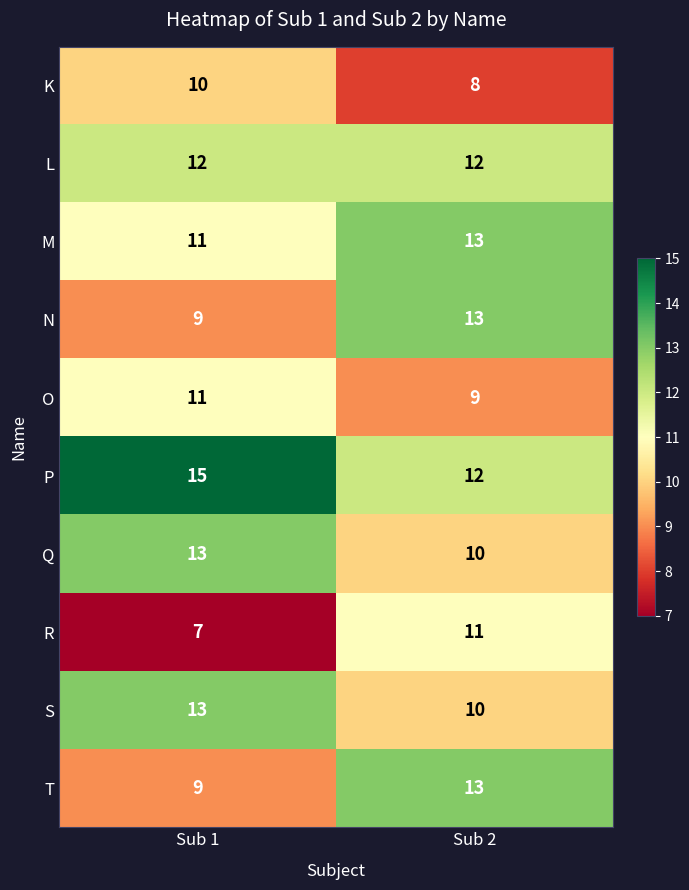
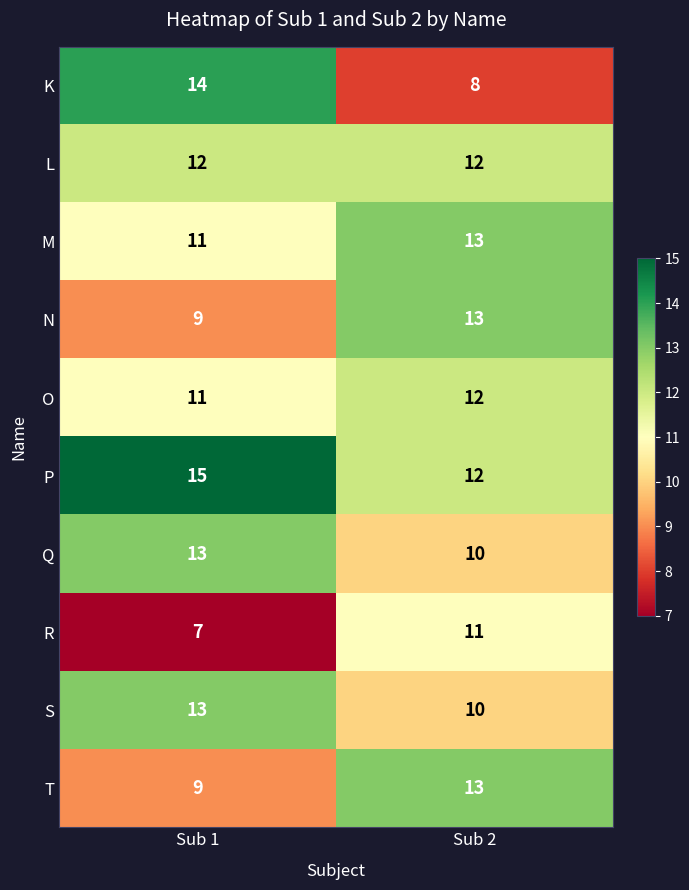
  {
    "K": {
-     "Sub 1": 10,
+     "Sub 1": 14,
      "Sub 2": 8
    },
    "L": {
      "Sub 1": 12,
      "Sub 2": 12
    },
    "M": {
      "Sub 1": 11,
      "Sub 2": 13
    },
    "N": {
      "Sub 1": 9,
      "Sub 2": 13
    },
    "O": {
      "Sub 1": 11,
-     "Sub 2": 9
+     "Sub 2": 12
    },
    "P": {
      "Sub 1": 15,
      "Sub 2": 12
    },
    "Q": {
      "Sub 1": 13,
      "Sub 2": 10
    },
    "R": {
      "Sub 1": 7,
      "Sub 2": 11
    },
    "S": {
      "Sub 1": 13,
      "Sub 2": 10
    },
    "T": {
      "Sub 1": 9,
      "Sub 2": 13
    }
  }
